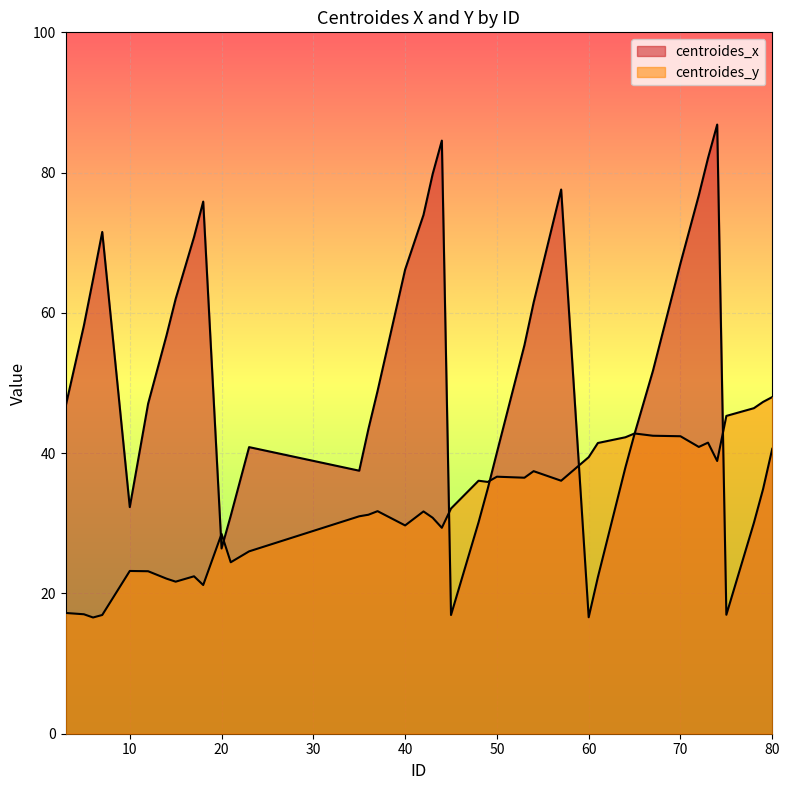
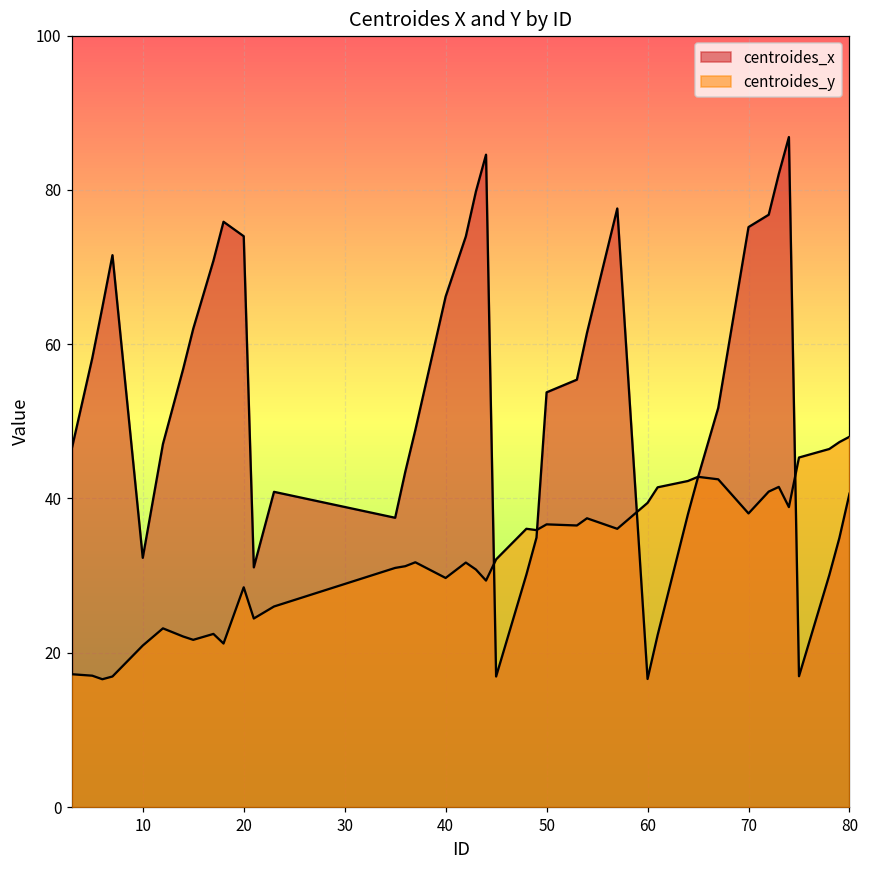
  {
    "centroides_x": {
      "10": 32,
-     "20": 26,
+     "20": 74,
      "40": 66,
-     "50": 40,
+     "50": 54,
      "60": 17,
-     "70": 67,
+     "70": 75,
      "80": 41
    },
    "centroides_y": {
-     "10": 23,
+     "10": 21,
      "20": 28,
      "40": 30,
      "50": 37,
      "60": 39,
-     "70": 42,
+     "70": 38,
      "80": 48
    }
  }
